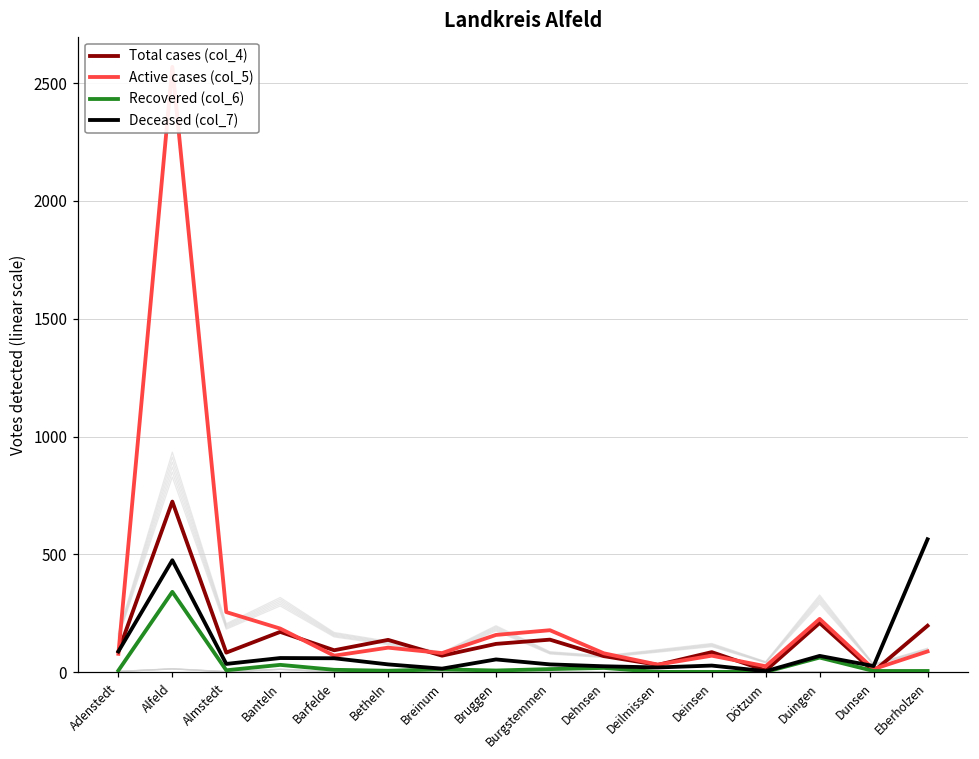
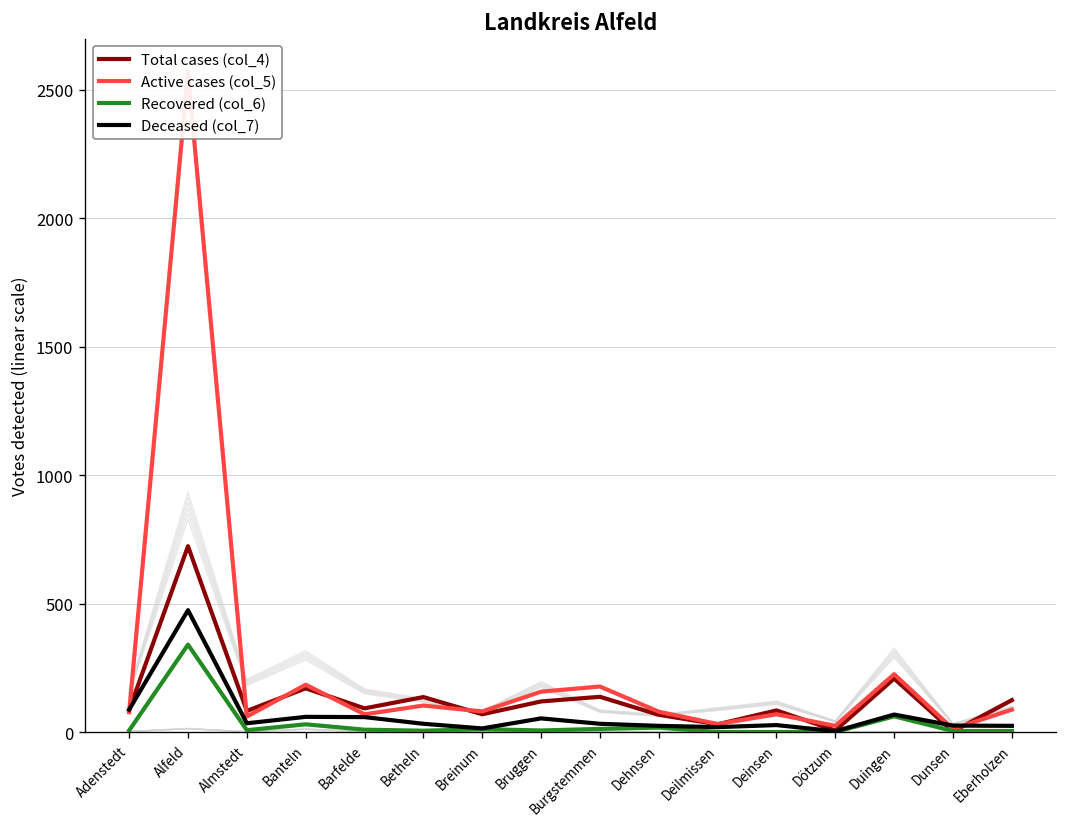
  {
    "Total cases (col_4)": {
      "Alfeld": 720,
      "Almstedt": 80,
      "Banteln": 170,
      "Barfelde": 90,
      "Bruggen": 120,
      "Burgstemmen": 140,
      "Deinsen": 90,
      "Duingen": 210,
-     "Eberholzen": 200
+     "Eberholzen": 130
    },
    "Active cases (col_5)": {
-     "Almstedt": 260,
+     "Almstedt": 60,
      "Banteln": 190,
      "Betheln": 100,
      "Bruggen": 160,
      "Burgstemmen": 180,
      "Deinsen": 70,
      "Dötzum": 30,
      "Duingen": 230
    },
    "Recovered (col_6)": {
      "Alfeld": 340,
      "Banteln": 30
    },
    "Deceased (col_7)": {
      "Alfeld": 480,
      "Almstedt": 40,
      "Banteln": 60,
      "Betheln": 30,
      "Bruggen": 50,
      "Burgstemmen": 30,
      "Deinsen": 30,
-     "Eberholzen": 560
+     "Eberholzen": 30
    }
  }
